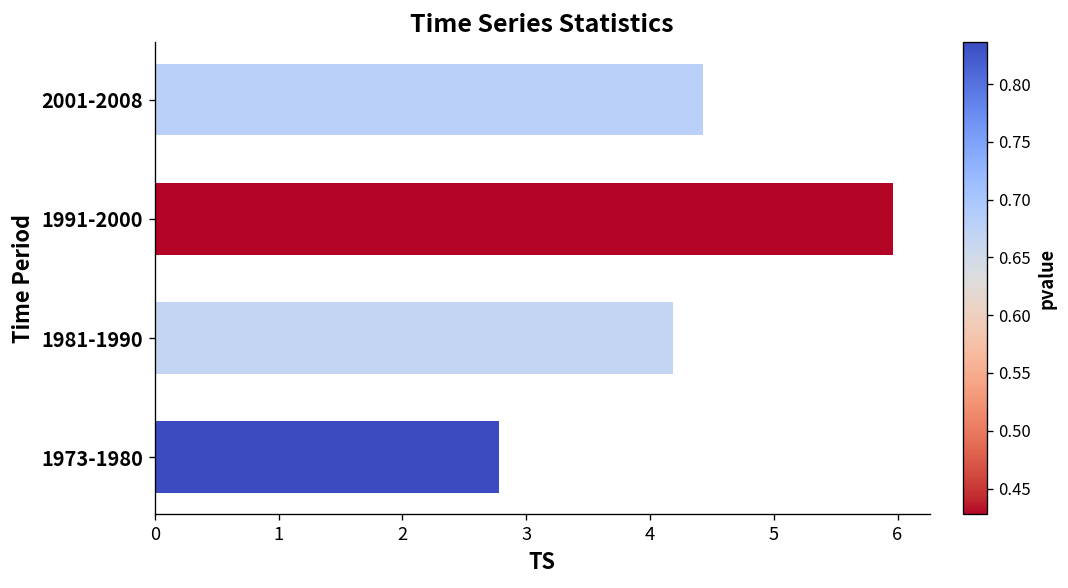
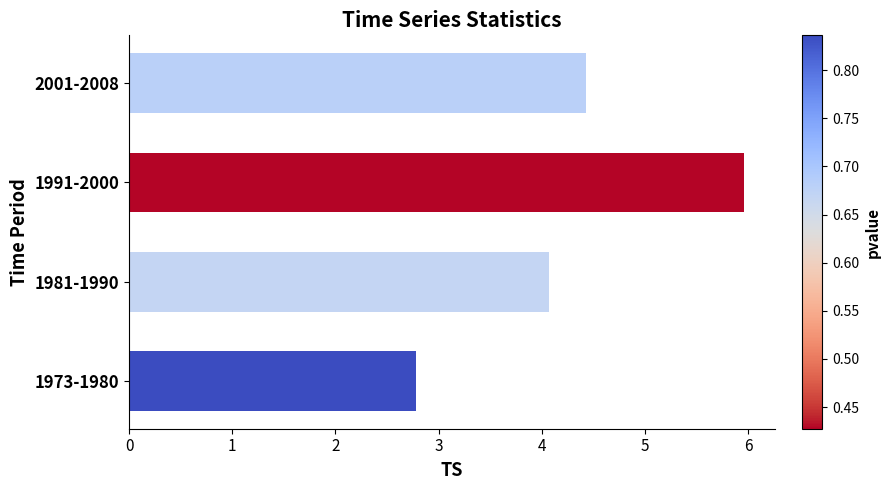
  {
    "2001-2008": 4.43,
    "1991-2000": 5.96,
-   "1981-1990": 4.19,
+   "1981-1990": 4.07,
    "1973-1980": 2.78
  }
